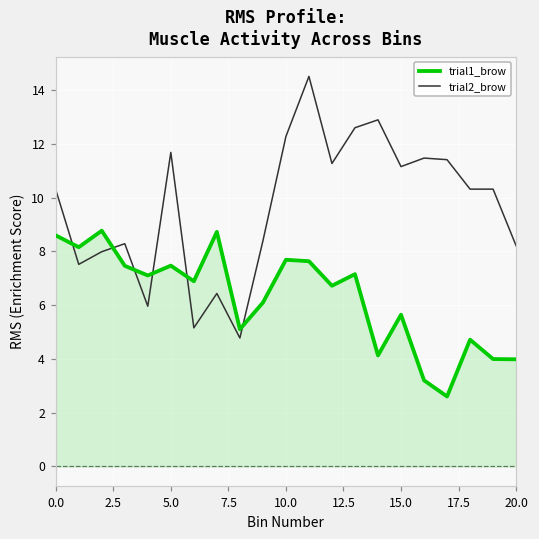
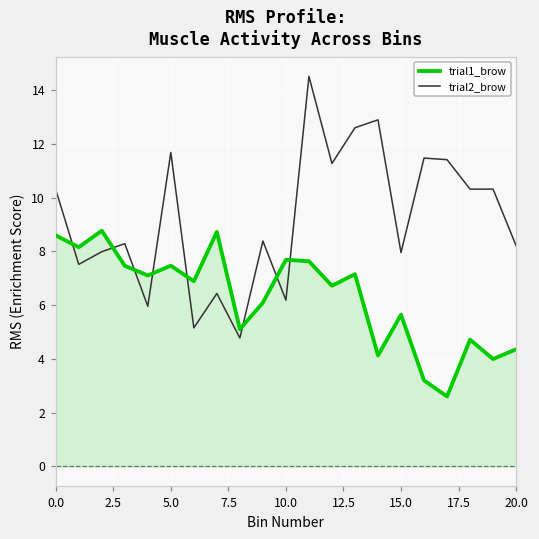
  {
    "trial1_brow": {
      "0.0": 8.6,
      "5.0": 7.5,
      "10.0": 7.7,
      "15.0": 5.6,
-     "20.0": 4.0
+     "20.0": 4.4
    },
    "trial2_brow": {
      "0.0": 10.3,
      "5.0": 11.7,
-     "10.0": 12.3,
-     "15.0": 11.2,
+     "10.0": 6.2,
+     "15.0": 8.0,
      "20.0": 8.2
    }
  }
